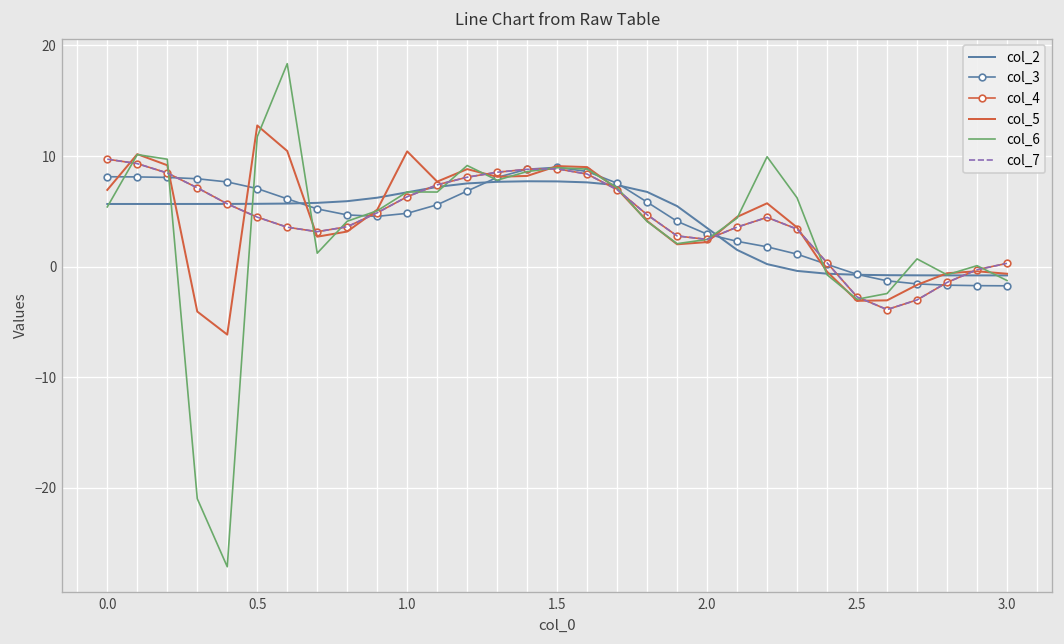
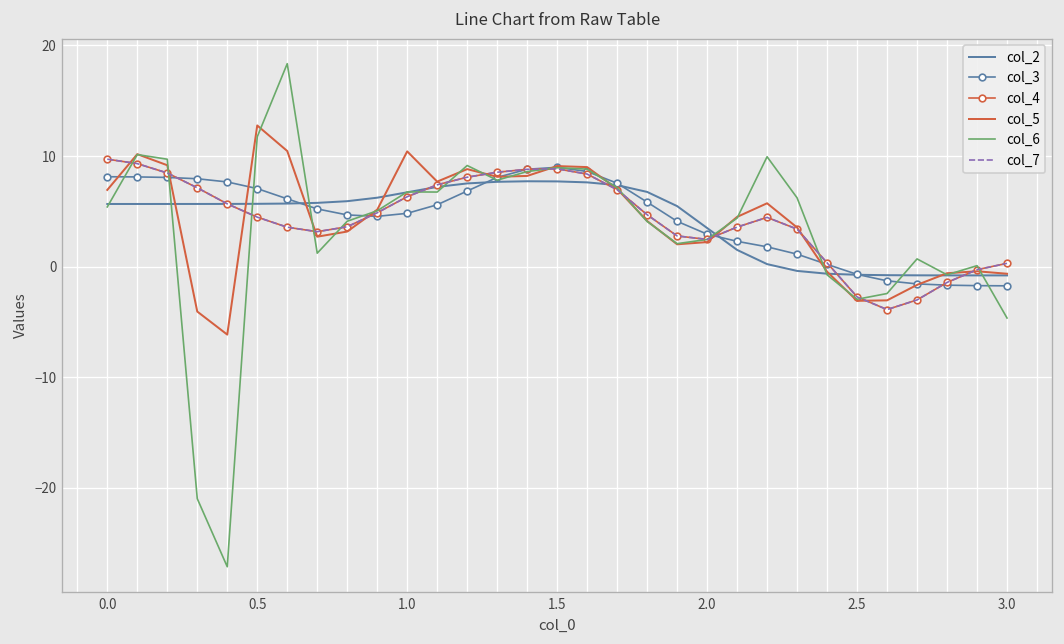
  {
    "col_5": {
      "0.0": 7,
      "0.5": 13,
      "1.0": 10
    },
    "col_6": {
      "0.5": 12,
-     "3.0": -1
+     "3.0": -5
    }
  }
